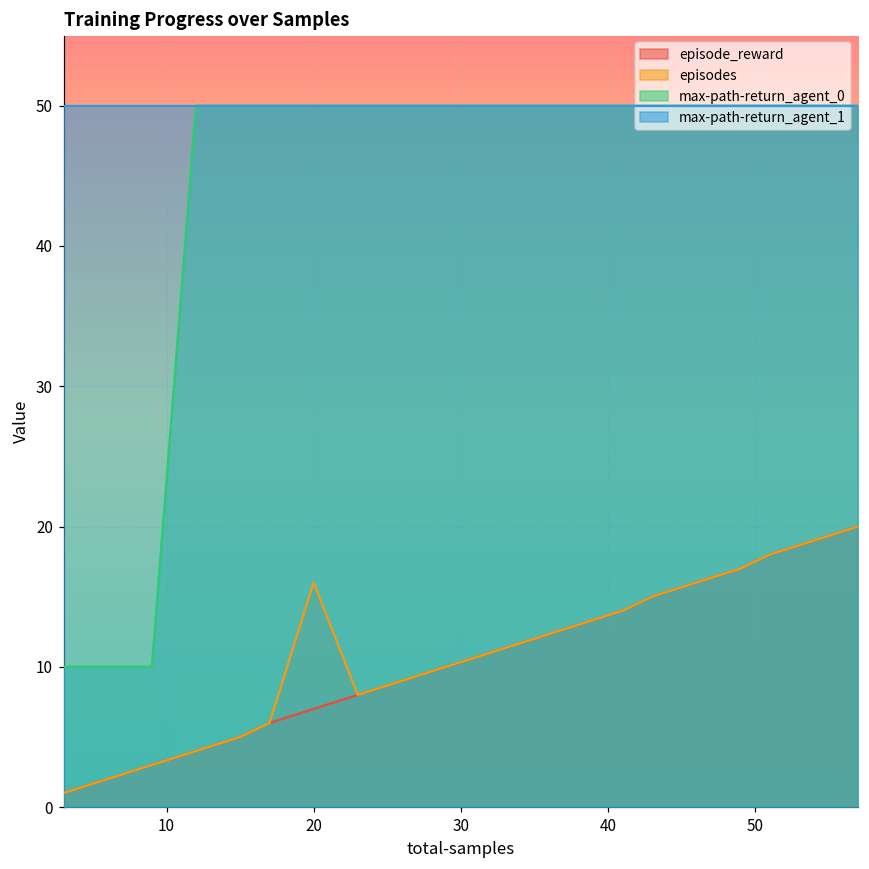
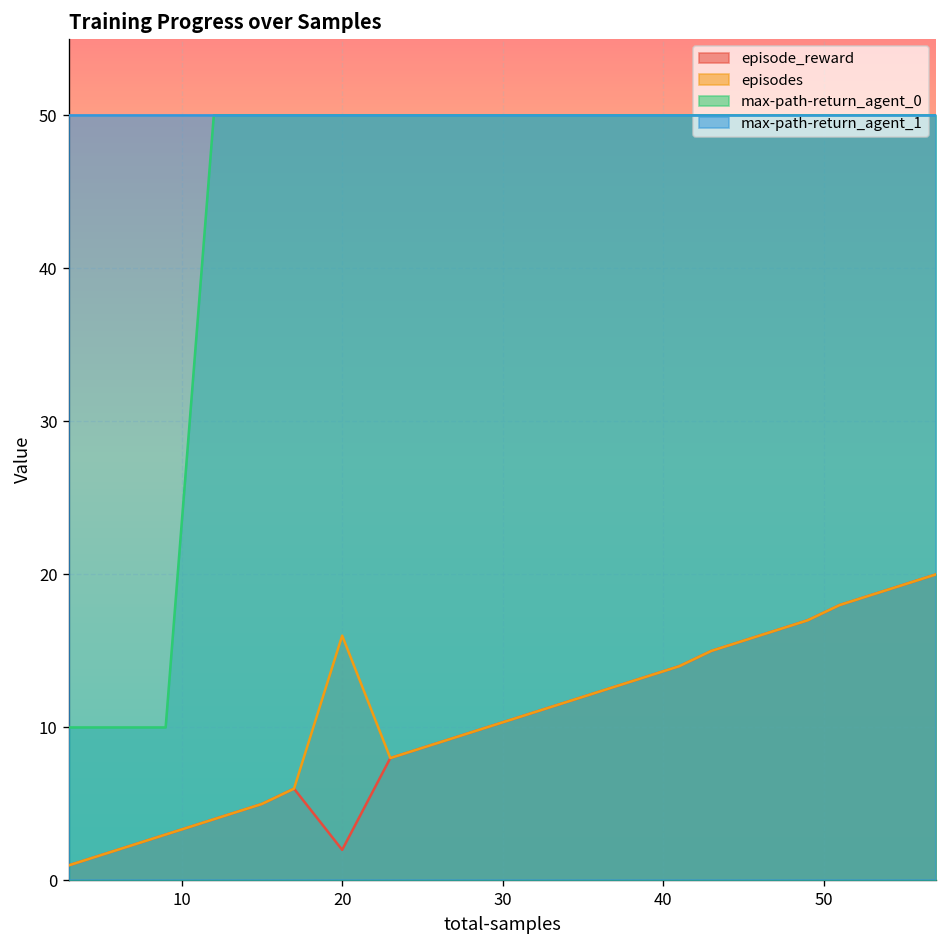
  {
    "episode_reward": {
-     "20": 7
+     "20": 2
    },
    "episodes": {
      "20": 16
    }
  }
